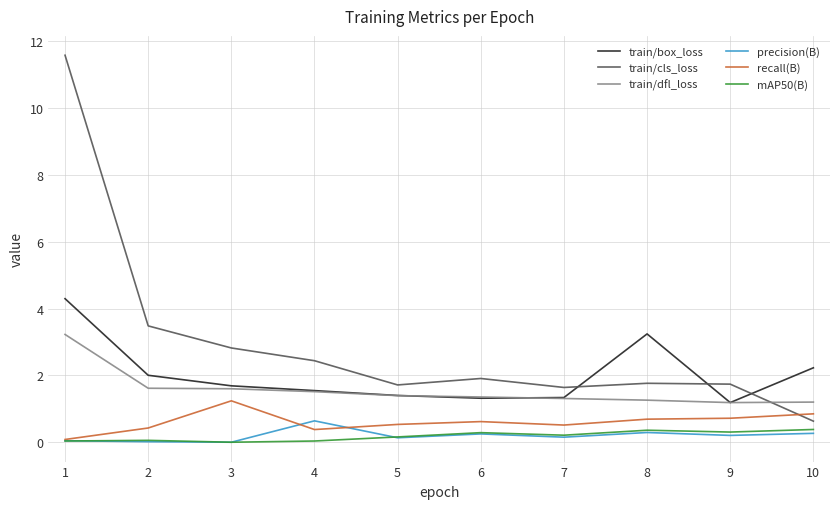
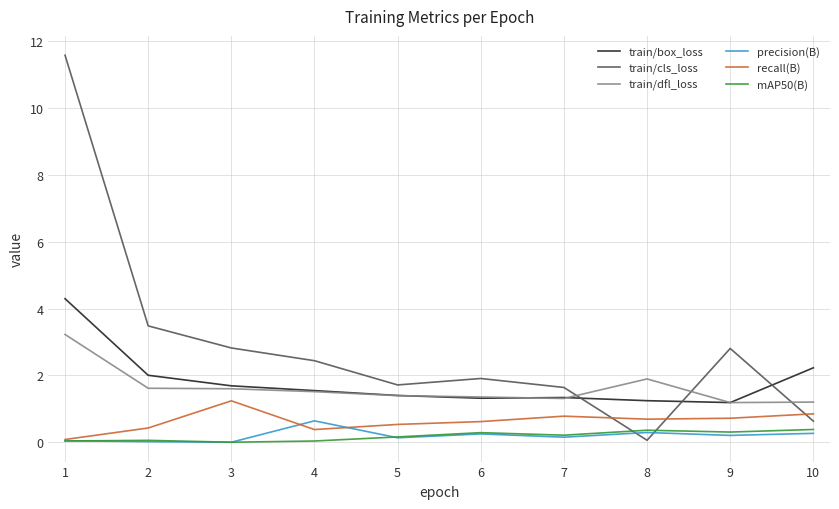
  {
    "train/box_loss": {
      "1": 4.3,
      "2": 2.0,
      "3": 1.7,
-     "8": 3.2,
+     "8": 1.2,
      "10": 2.2
    },
    "train/cls_loss": {
      "1": 11.6,
      "2": 3.5,
      "3": 2.8,
      "4": 2.4,
      "5": 1.7,
      "6": 1.9,
      "7": 1.6,
-     "8": 1.8,
-     "9": 1.7,
+     "8": 0.1,
+     "9": 2.8,
      "10": 0.6
    },
    "train/dfl_loss": {
      "1": 3.2,
      "2": 1.6,
      "3": 1.6,
-     "8": 1.3,
+     "8": 1.9,
      "10": 1.2
    },
    "precision(B)": {
      "4": 0.6,
      "9": 0.2,
      "10": 0.3
    },
    "recall(B)": {
      "2": 0.4,
      "3": 1.2,
      "4": 0.4,
      "5": 0.5,
      "6": 0.6,
-     "7": 0.5,
+     "7": 0.8,
      "8": 0.7,
      "9": 0.7,
      "10": 0.9
    },
    "mAP50(B)": {
      "4": 0.0,
      "9": 0.3,
      "10": 0.4
    }
  }
